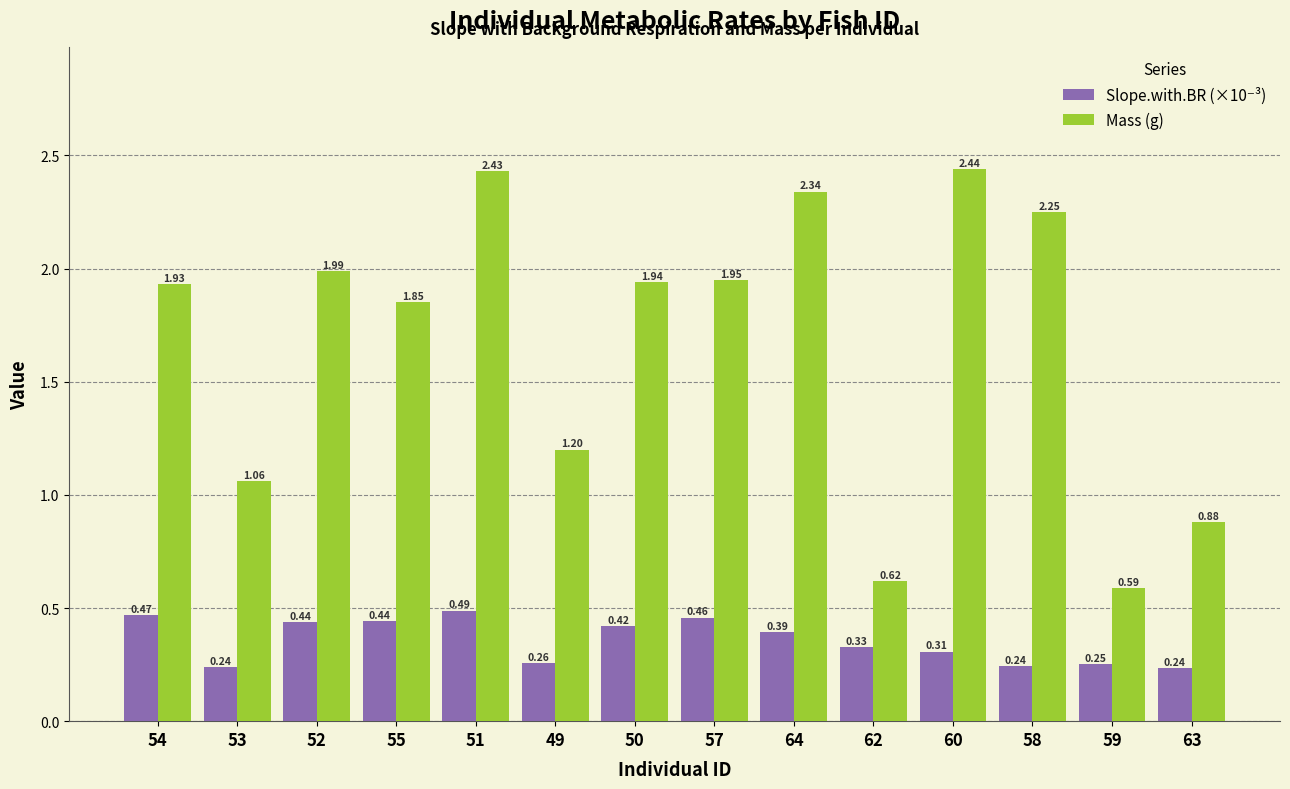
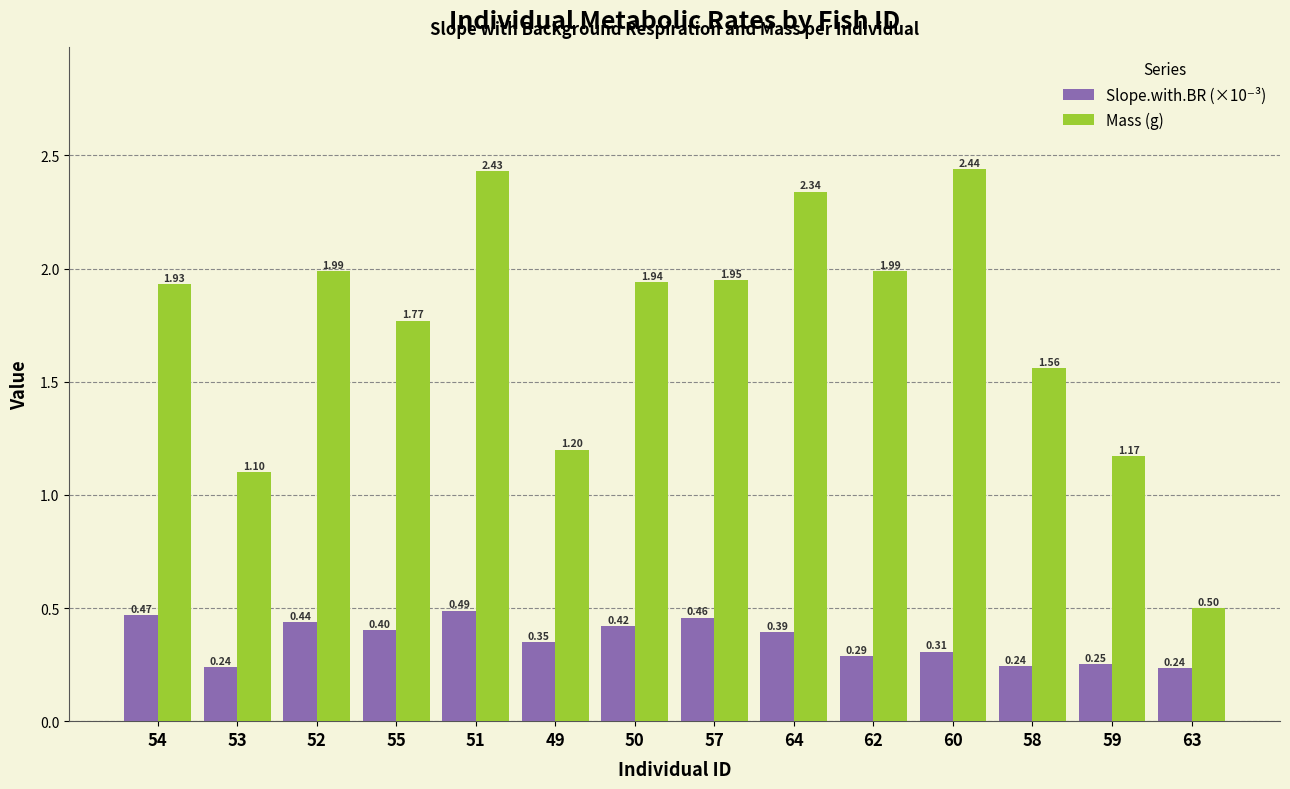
  {
    "Slope.with.BR (×10⁻³)": {
      "54": 0.47,
      "53": 0.24,
      "52": 0.44,
-     "55": 0.44,
+     "55": 0.40,
      "51": 0.49,
-     "49": 0.26,
+     "49": 0.35,
      "50": 0.42,
      "57": 0.46,
      "64": 0.39,
-     "62": 0.33,
+     "62": 0.29,
      "60": 0.31,
      "58": 0.24,
      "59": 0.25,
      "63": 0.24
    },
    "Mass (g)": {
      "54": 1.93,
-     "53": 1.06,
+     "53": 1.10,
      "52": 1.99,
-     "55": 1.85,
+     "55": 1.77,
      "51": 2.43,
      "49": 1.20,
      "50": 1.94,
      "57": 1.95,
      "64": 2.34,
-     "62": 0.62,
+     "62": 1.99,
      "60": 2.44,
-     "58": 2.25,
-     "59": 0.59,
-     "63": 0.88
+     "58": 1.56,
+     "59": 1.17,
+     "63": 0.50
    }
  }
